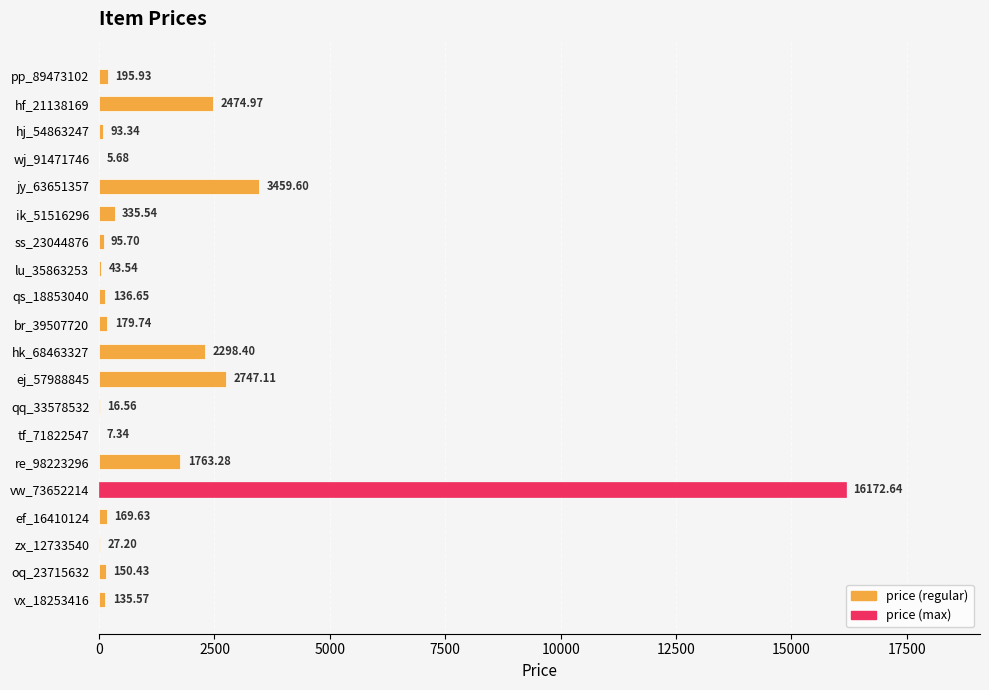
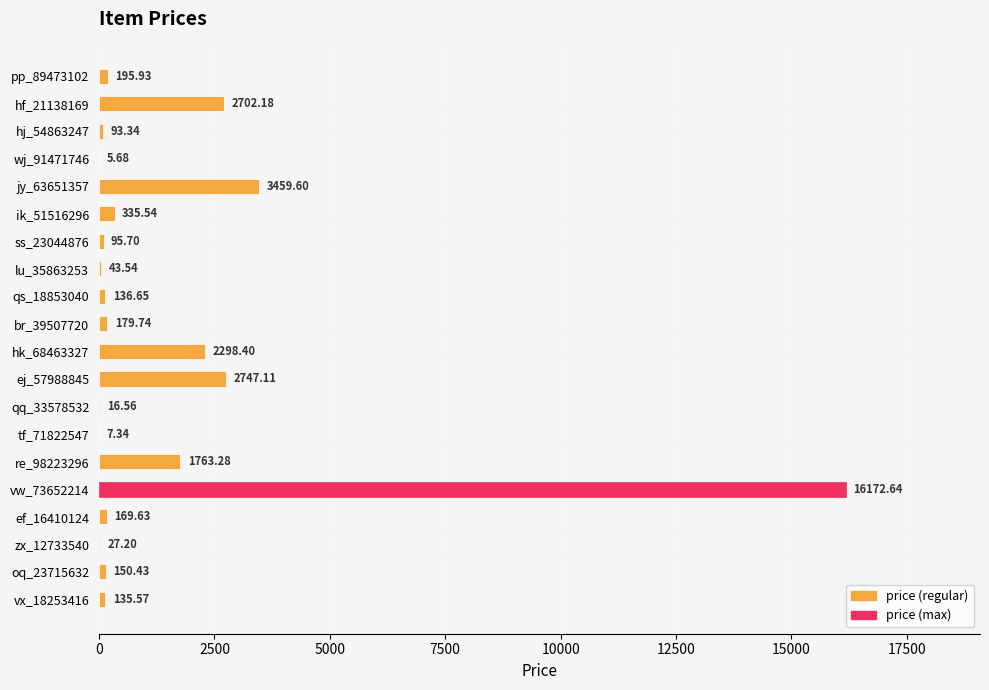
  {
    "pp_89473102": 195.93,
-   "hf_21138169": 2474.97,
+   "hf_21138169": 2702.18,
    "hj_54863247": 93.34,
    "wj_91471746": 5.68,
    "jy_63651357": 3459.60,
    "ik_51516296": 335.54,
    "ss_23044876": 95.70,
    "lu_35863253": 43.54,
    "qs_18853040": 136.65,
    "br_39507720": 179.74,
    "hk_68463327": 2298.40,
    "ej_57988845": 2747.11,
    "qq_33578532": 16.56,
    "tf_71822547": 7.34,
    "re_98223296": 1763.28,
    "vw_73652214": 16172.64,
    "ef_16410124": 169.63,
    "zx_12733540": 27.20,
    "oq_23715632": 150.43,
    "vx_18253416": 135.57
  }
